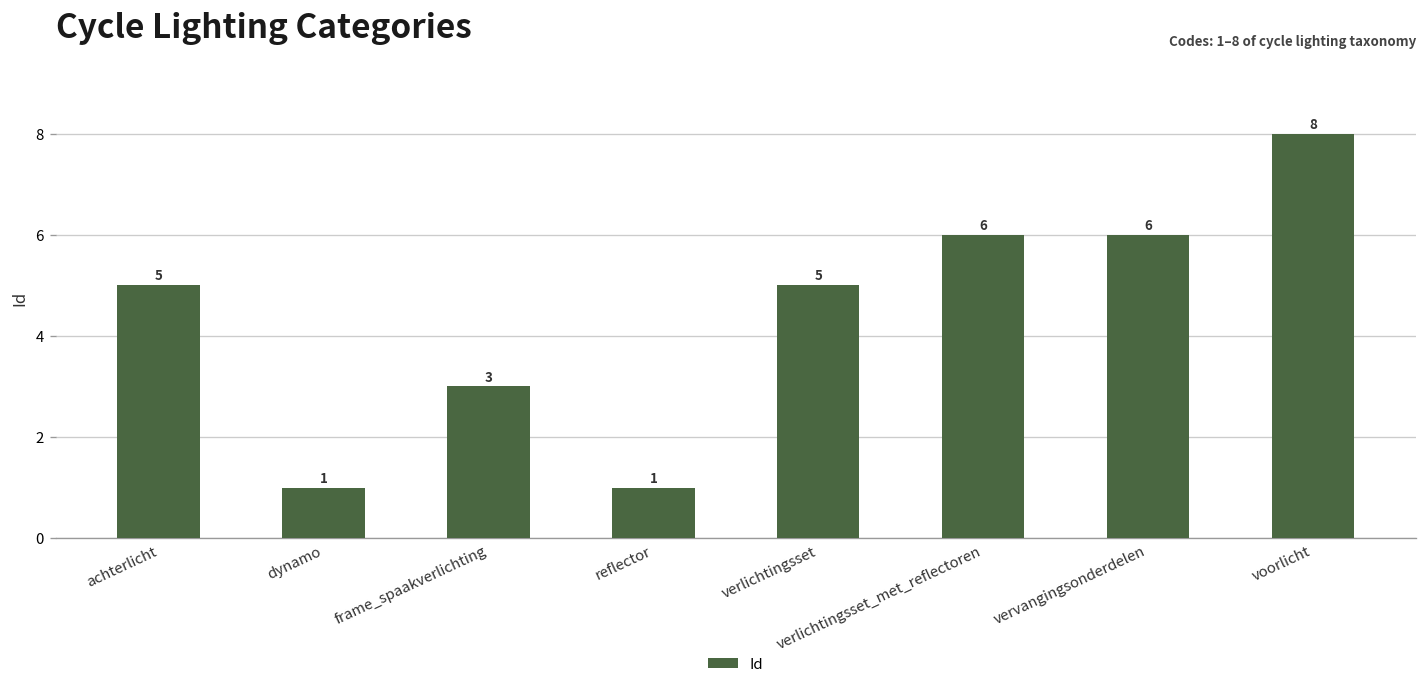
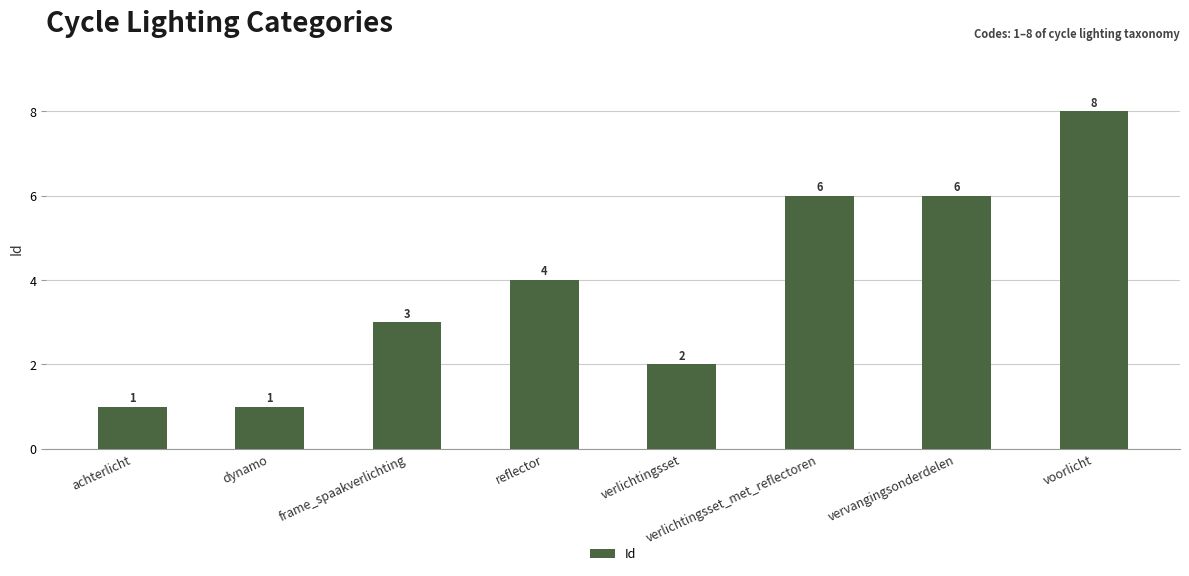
  {
-   "achterlicht": 5,
+   "achterlicht": 1,
    "dynamo": 1,
    "frame_spaakverlichting": 3,
-   "reflector": 1,
-   "verlichtingsset": 5,
+   "reflector": 4,
+   "verlichtingsset": 2,
    "verlichtingsset_met_reflectoren": 6,
    "vervangingsonderdelen": 6,
    "voorlicht": 8
  }
